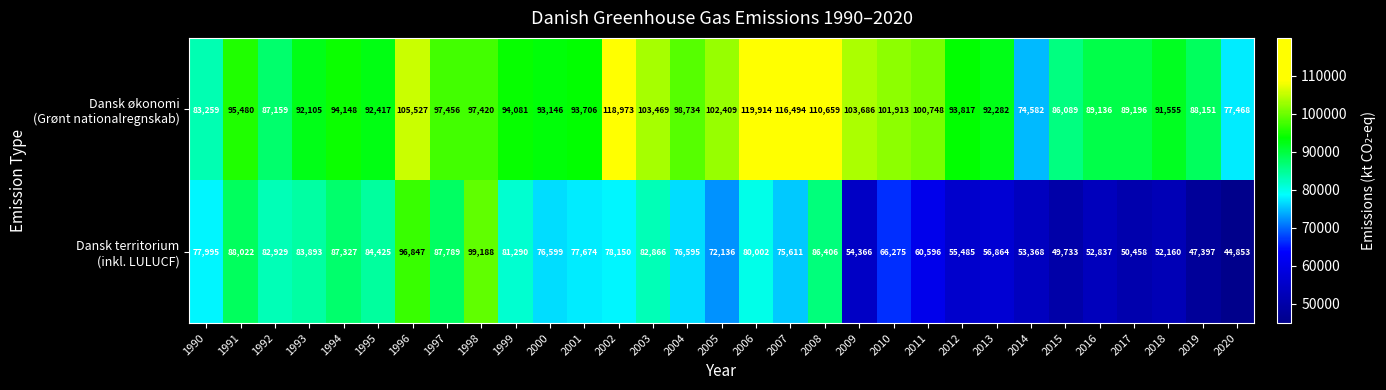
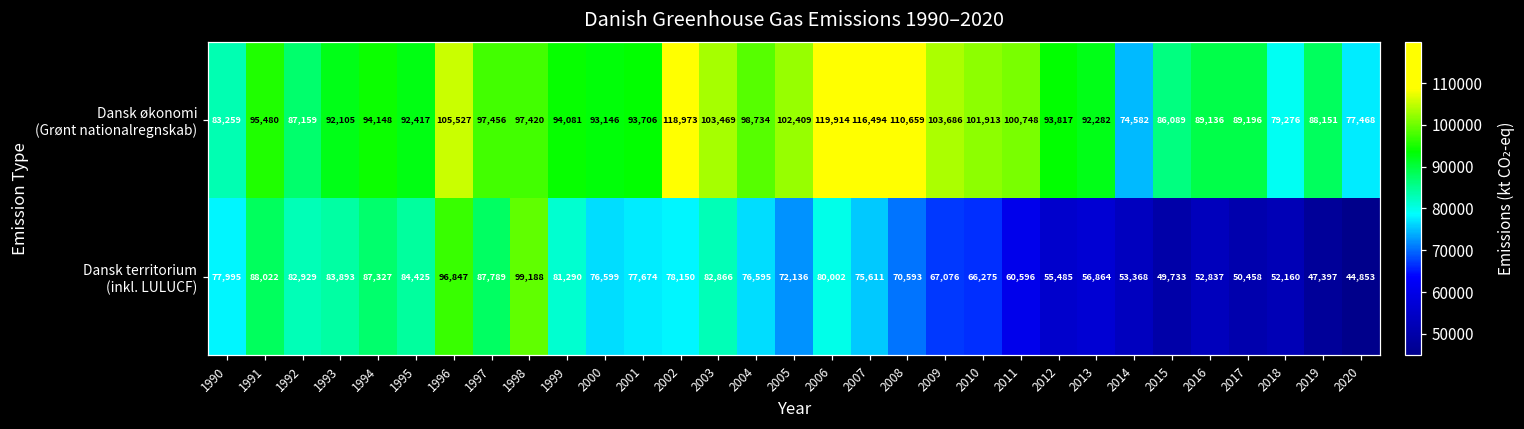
  {
    "Dansk økonomi (Grønt nationalregnskab)": {
      "1990": "83,259",
      "1991": "95,480",
      "1992": "87,159",
      "1993": "92,105",
      "1994": "94,148",
      "1995": "92,417",
      "1996": "105,527",
      "1997": "97,456",
      "1998": "97,420",
      "1999": "94,081",
      "2000": "93,146",
      "2001": "93,706",
      "2002": "118,973",
      "2003": "103,469",
      "2004": "98,734",
      "2005": "102,409",
      "2006": "119,914",
      "2007": "116,494",
      "2008": "110,659",
      "2009": "103,686",
      "2010": "101,913",
      "2011": "100,748",
      "2012": "93,817",
      "2013": "92,282",
      "2014": "74,582",
      "2015": "86,089",
      "2016": "89,136",
      "2017": "89,196",
-     "2018": "91,555",
+     "2018": "79,276",
      "2019": "88,151",
      "2020": "77,468"
    },
    "Dansk territorium (inkl. LULUCF)": {
      "1990": "77,995",
      "1991": "88,022",
      "1992": "82,929",
      "1993": "83,893",
      "1994": "87,327",
      "1995": "84,425",
      "1996": "96,847",
      "1997": "87,789",
      "1998": "99,188",
      "1999": "81,290",
      "2000": "76,599",
      "2001": "77,674",
      "2002": "78,150",
      "2003": "82,866",
      "2004": "76,595",
      "2005": "72,136",
      "2006": "80,002",
      "2007": "75,611",
-     "2008": "86,406",
-     "2009": "54,366",
+     "2008": "70,593",
+     "2009": "67,076",
      "2010": "66,275",
      "2011": "60,596",
      "2012": "55,485",
      "2013": "56,864",
      "2014": "53,368",
      "2015": "49,733",
      "2016": "52,837",
      "2017": "50,458",
      "2018": "52,160",
      "2019": "47,397",
      "2020": "44,853"
    }
  }
